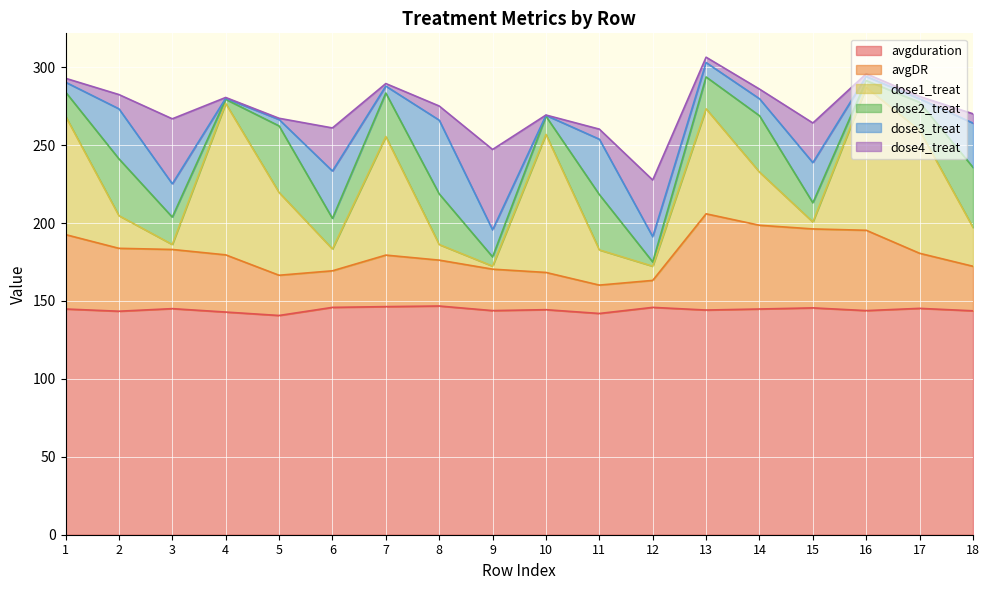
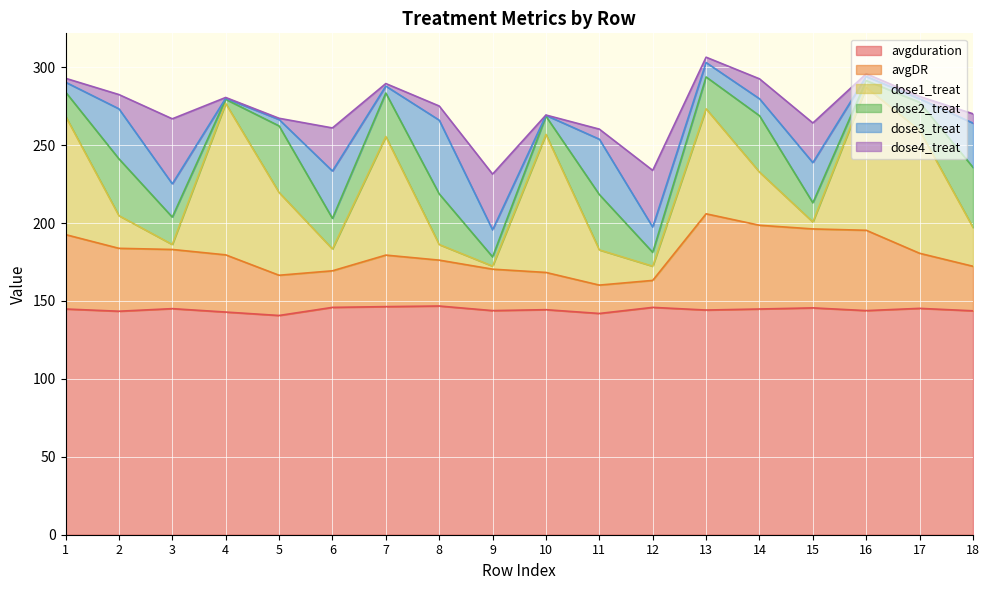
  {
    "dose1_treat": {
      "1": 76,
      "2": 21,
      "3": 3,
      "4": 97,
      "5": 53,
      "6": 14,
      "7": 76,
      "8": 10,
      "9": 2,
      "10": 89,
      "11": 23,
      "12": 9,
      "13": 67,
      "14": 34,
      "15": 4,
      "18": 25
    },
    "dose2_treat": {
      "1": 15,
      "2": 36,
      "3": 18,
      "5": 43,
      "6": 20,
      "7": 28,
      "8": 33,
      "9": 6,
      "11": 36,
-     "12": 3,
+     "12": 9,
      "13": 20,
      "14": 36,
      "15": 12,
      "18": 39
    },
    "dose3_treat": {
      "1": 6,
      "2": 32,
      "3": 21,
      "6": 30,
      "8": 47,
      "9": 17,
      "11": 36,
      "12": 16,
      "13": 9,
      "14": 11,
      "15": 26,
      "18": 28
    },
    "dose4_treat": {
      "1": 3,
      "2": 9,
      "3": 42,
      "6": 28,
      "8": 9,
-     "9": 52,
+     "9": 36,
      "11": 6,
      "12": 36,
      "13": 3,
-     "14": 6,
+     "14": 13,
      "15": 25,
      "18": 6
    }
  }
